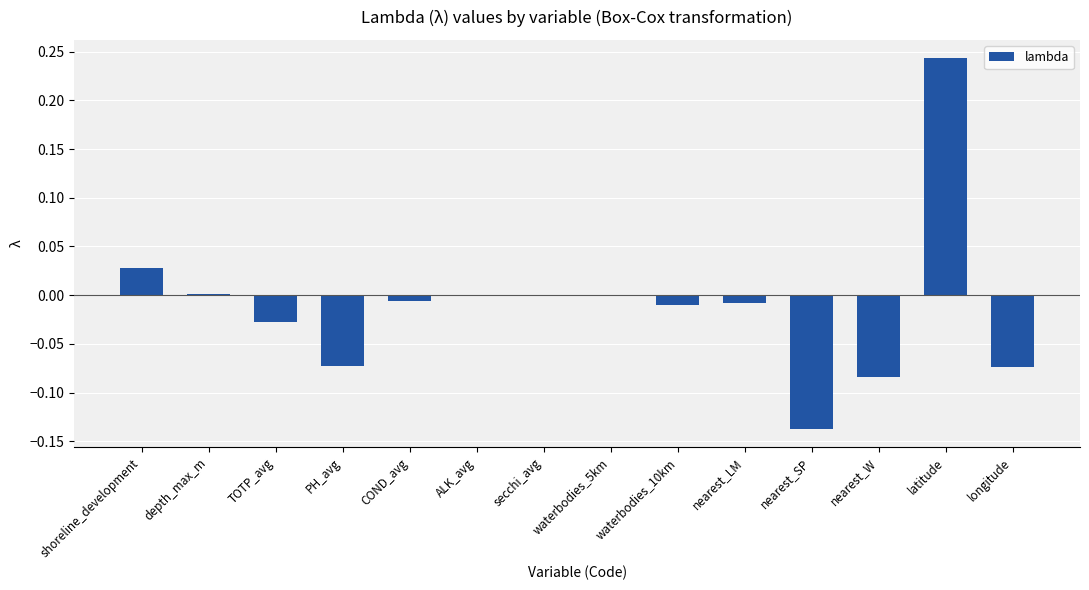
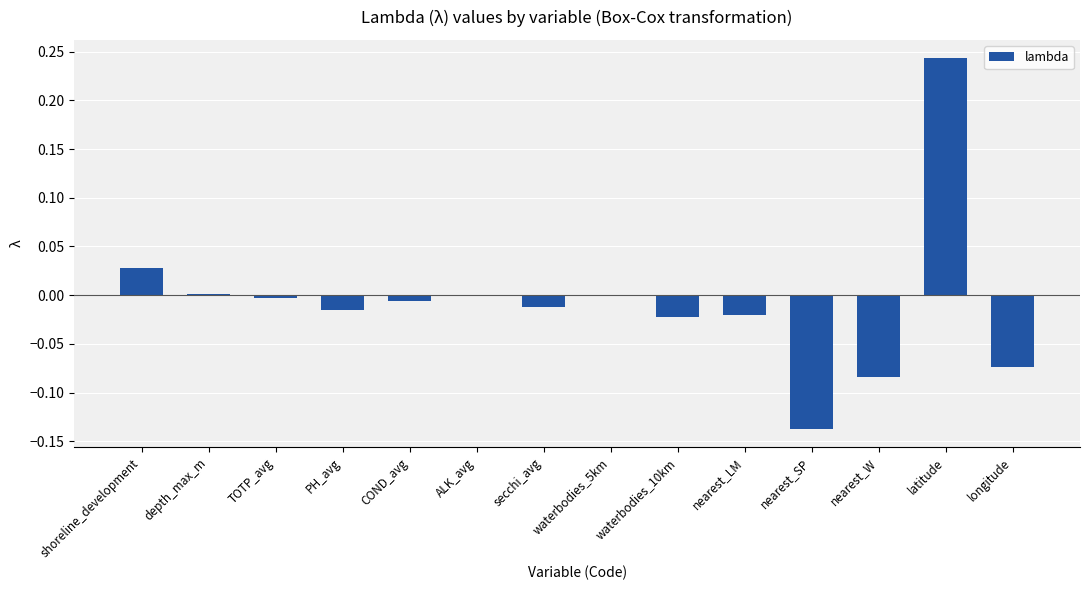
  {
    "shoreline_development": 0.03,
-   "TOTP_avg": -0.03,
-   "PH_avg": -0.07,
+   "TOTP_avg": 0.00,
+   "PH_avg": -0.01,
    "COND_avg": -0.01,
-   "secchi_avg": 0.00,
-   "waterbodies_10km": -0.01,
-   "nearest_LM": -0.01,
+   "secchi_avg": -0.01,
+   "waterbodies_10km": -0.02,
+   "nearest_LM": -0.02,
    "nearest_SP": -0.14,
    "nearest_W": -0.08,
    "latitude": 0.24,
    "longitude": -0.07
  }
